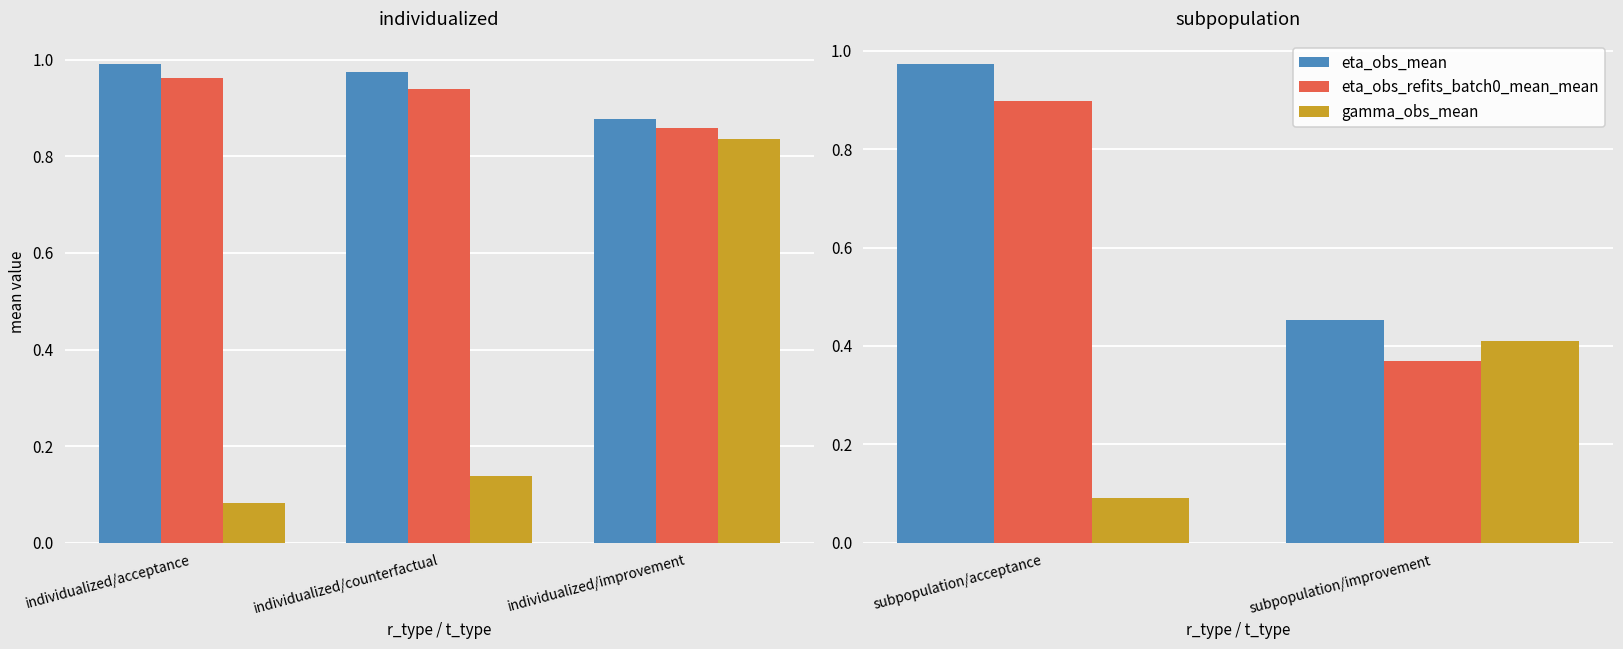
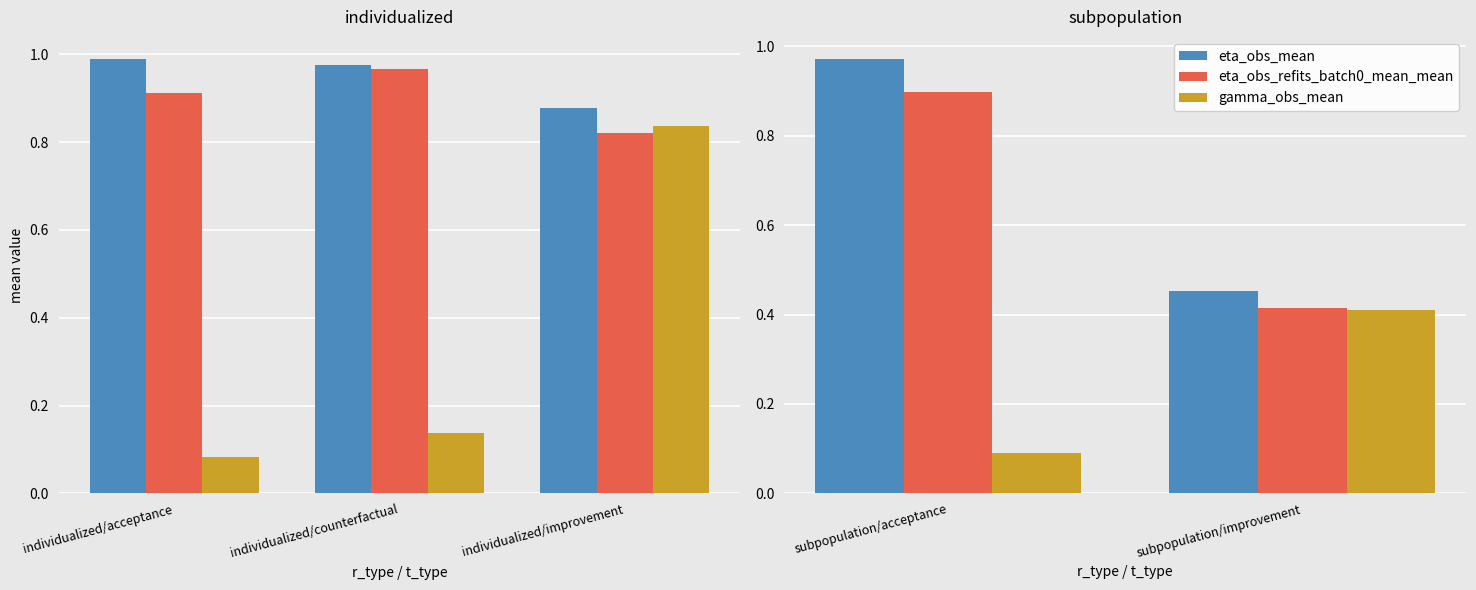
  {
    "individualized": {
      "eta_obs_mean": {
        "individualized/acceptance": 0.99,
        "individualized/counterfactual": 0.98,
        "individualized/improvement": 0.88
      },
      "eta_obs_refits_batch0_mean_mean": {
-       "individualized/acceptance": 0.96,
-       "individualized/counterfactual": 0.94,
-       "individualized/improvement": 0.86
+       "individualized/acceptance": 0.91,
+       "individualized/counterfactual": 0.97,
+       "individualized/improvement": 0.82
      },
      "gamma_obs_mean": {
        "individualized/acceptance": 0.08,
        "individualized/counterfactual": 0.14,
        "individualized/improvement": 0.84
      }
    },
    "subpopulation": {
      "eta_obs_mean": {
        "subpopulation/acceptance": 0.97,
        "subpopulation/improvement": 0.45
      },
      "eta_obs_refits_batch0_mean_mean": {
        "subpopulation/acceptance": 0.90,
-       "subpopulation/improvement": 0.37
+       "subpopulation/improvement": 0.41
      },
      "gamma_obs_mean": {
        "subpopulation/acceptance": 0.09,
        "subpopulation/improvement": 0.41
      }
    }
  }
